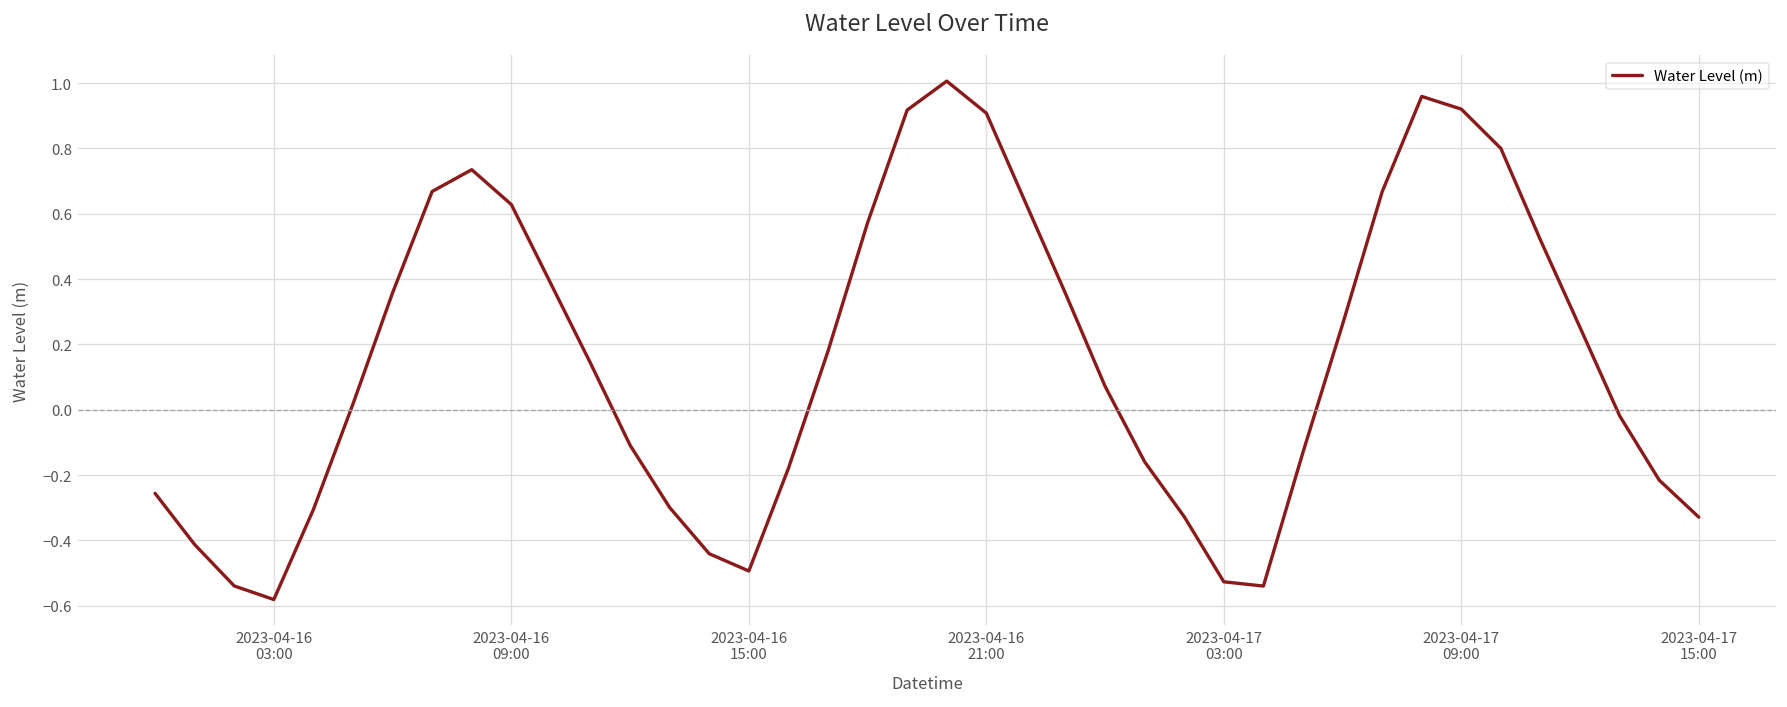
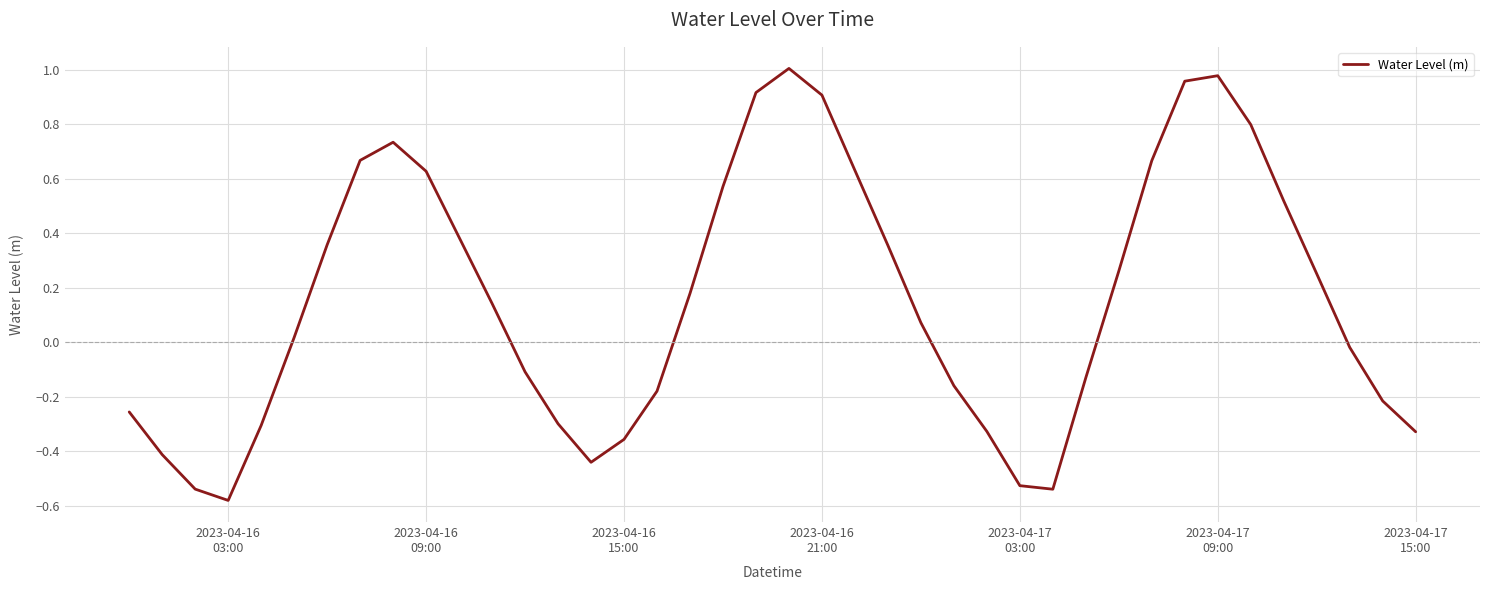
  {
    "2023-04-16 03:00": -0.58,
    "2023-04-16 09:00": 0.63,
-   "2023-04-16 15:00": -0.49,
+   "2023-04-16 15:00": -0.36,
    "2023-04-16 21:00": 0.91,
    "2023-04-17 03:00": -0.53,
-   "2023-04-17 09:00": 0.92,
+   "2023-04-17 09:00": 0.98,
    "2023-04-17 15:00": -0.33
  }
